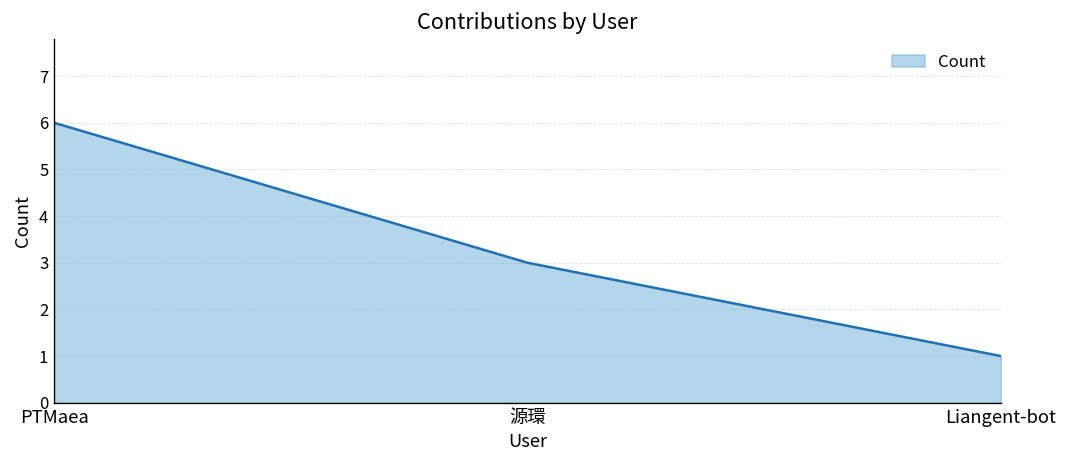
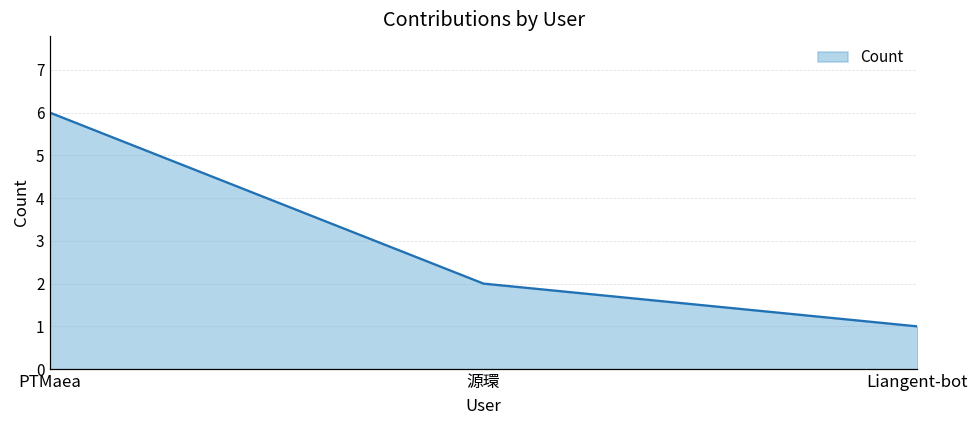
  {
    "PTMaea": 6,
-   "源環": 3,
+   "源環": 2,
    "Liangent-bot": 1
  }
